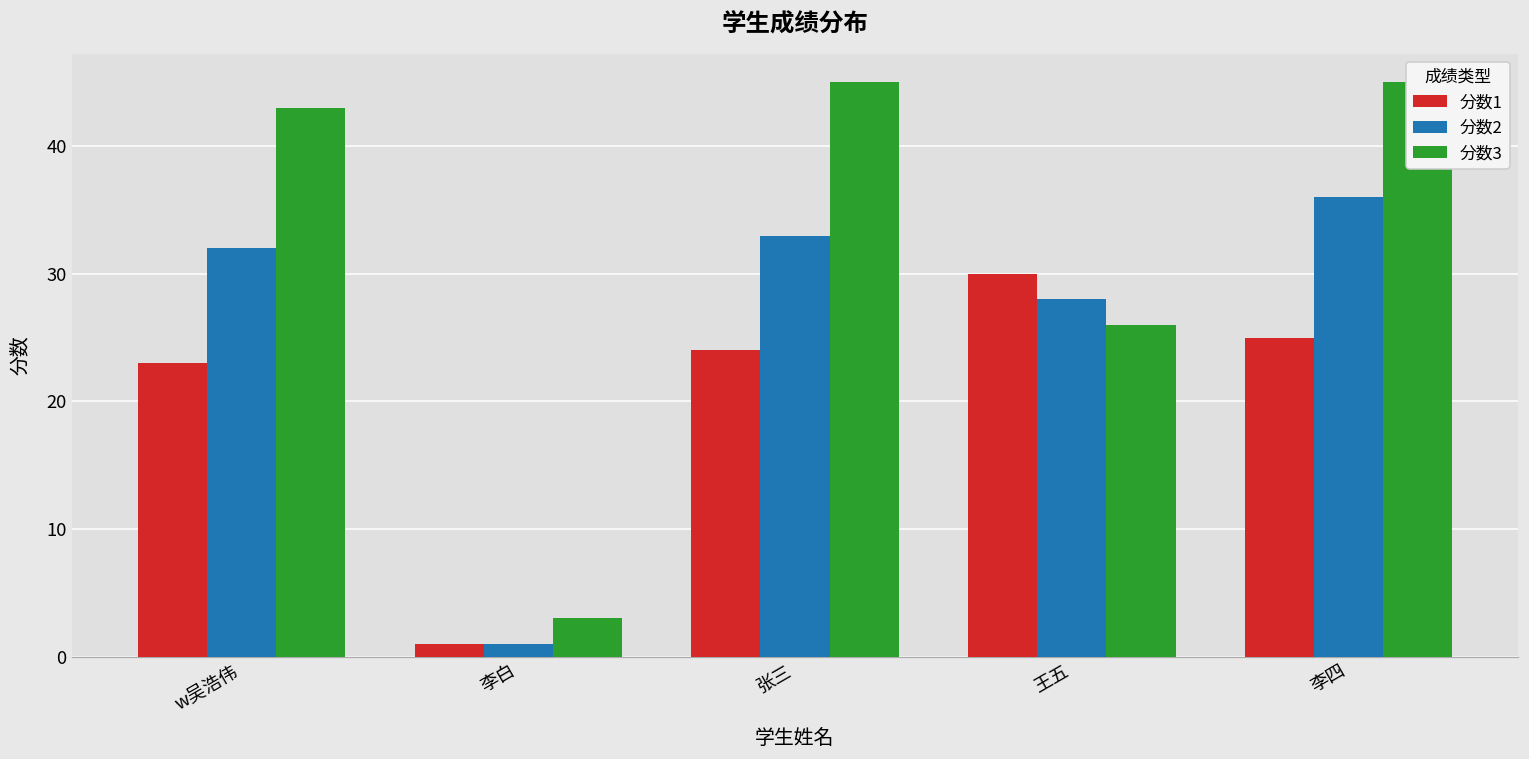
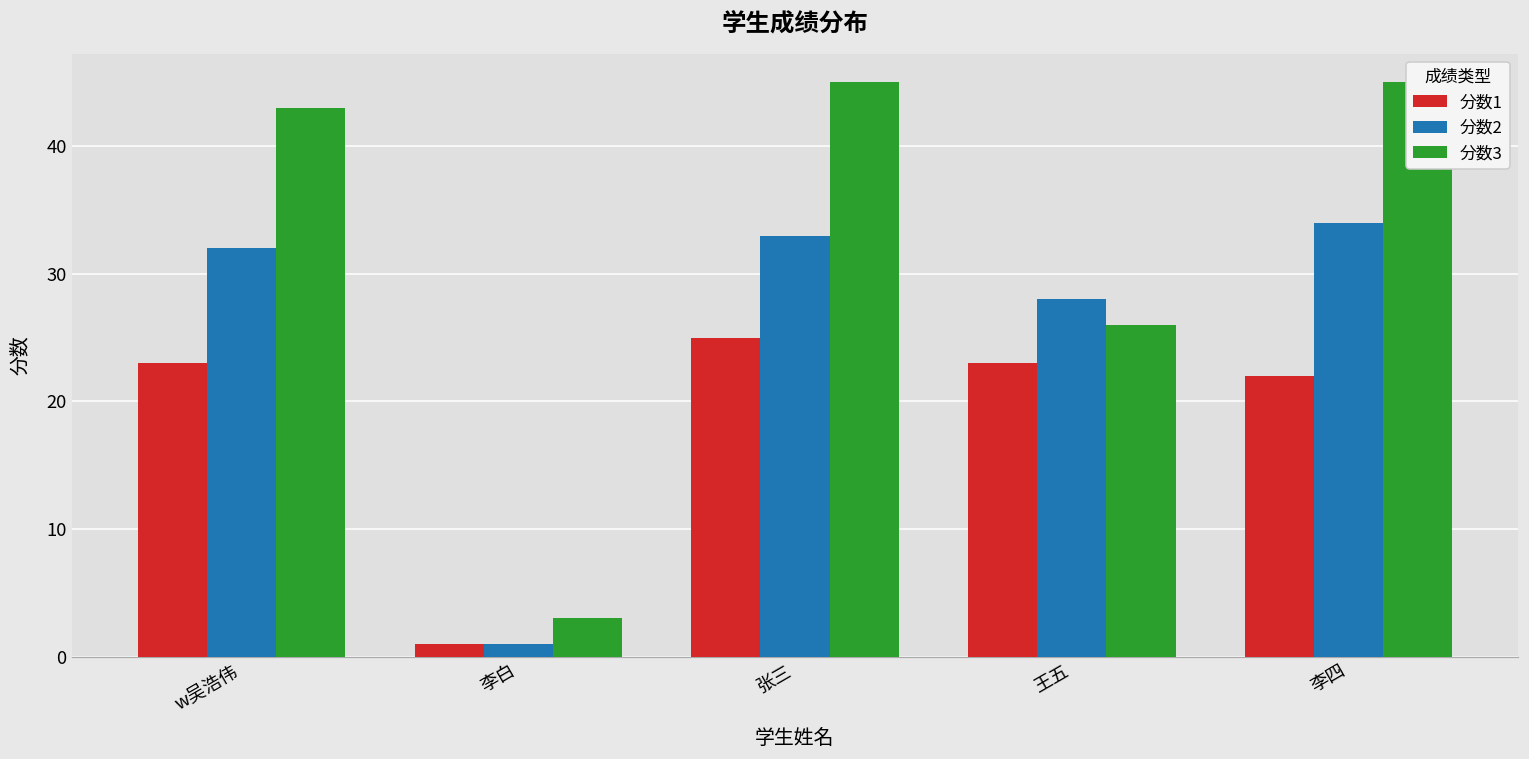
  {
    "分数1": {
      "w吴浩伟": 23,
      "李白": 1,
-     "张三": 24,
-     "王五": 30,
-     "李四": 25
+     "张三": 25,
+     "王五": 23,
+     "李四": 22
    },
    "分数2": {
      "w吴浩伟": 32,
      "李白": 1,
      "张三": 33,
      "王五": 28,
-     "李四": 36
+     "李四": 34
    },
    "分数3": {
      "w吴浩伟": 43,
      "李白": 3,
      "张三": 45,
      "王五": 26
    }
  }
